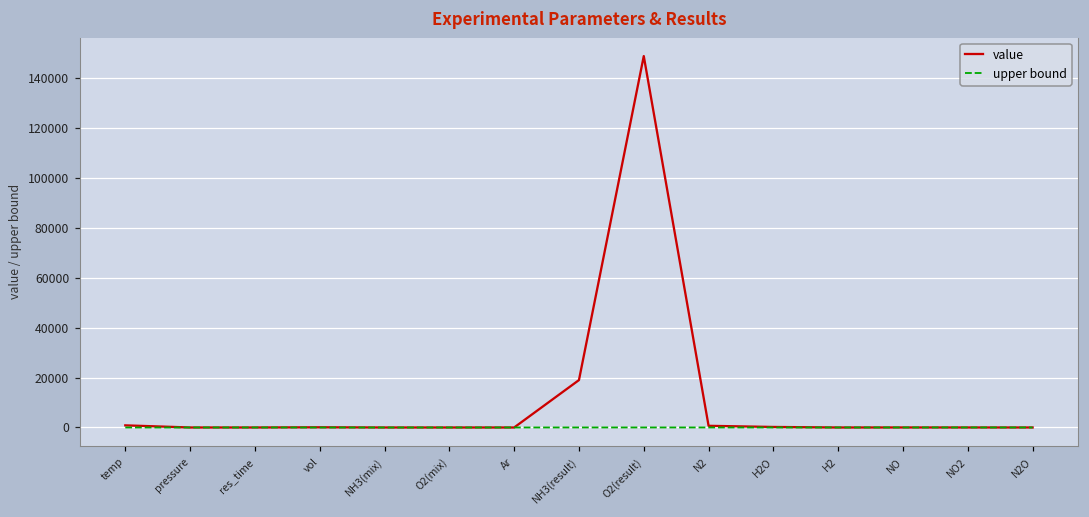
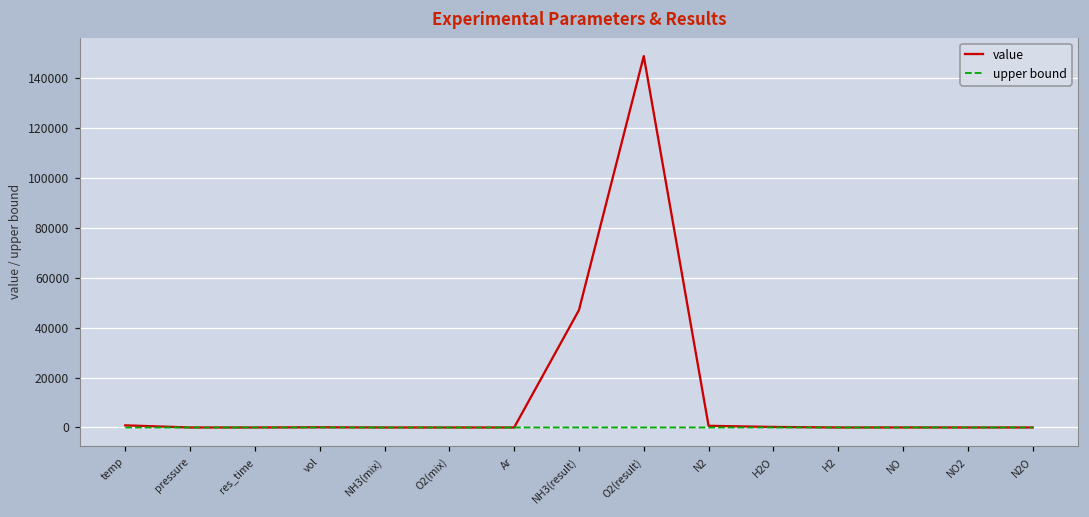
  {
    "value": {
-     "NH3(result)": 19000,
+     "NH3(result)": 47000,
      "O2(result)": 149000
    },
    "upper bound": {
      "NH3(result)": 0,
      "O2(result)": 0
    }
  }
